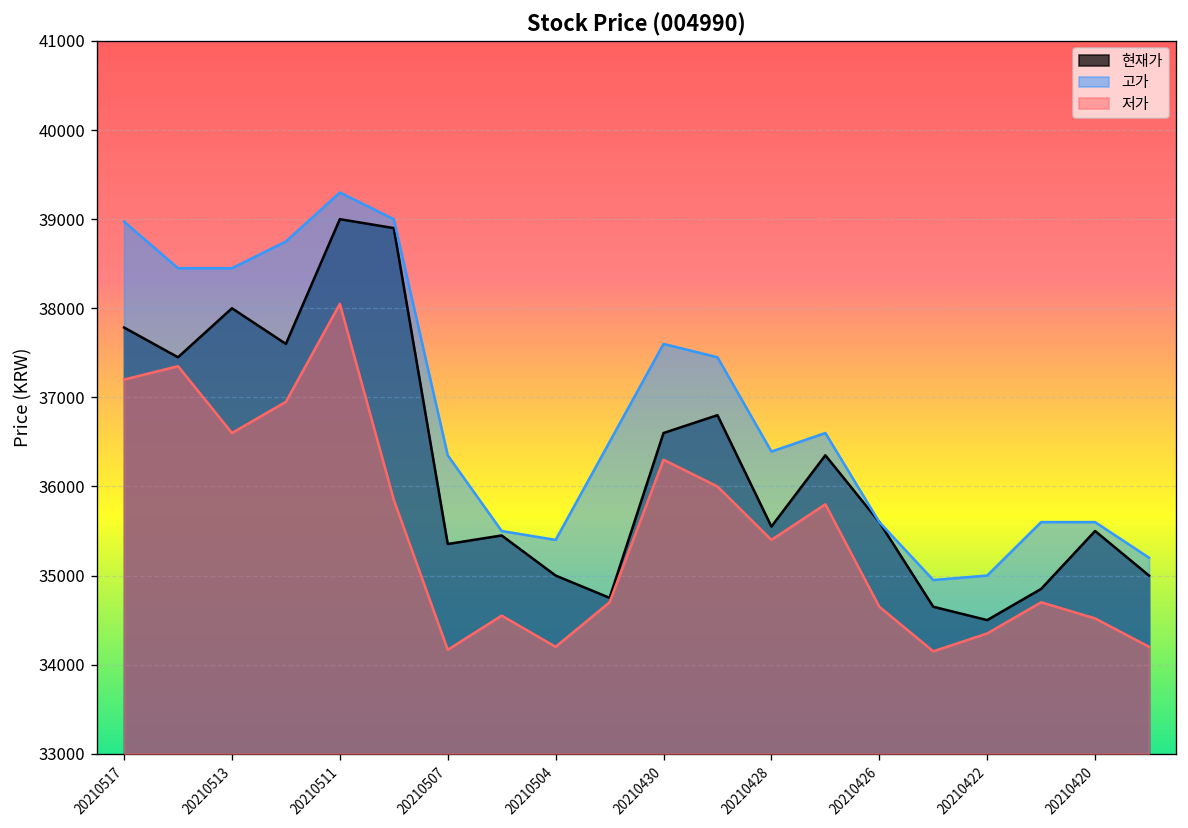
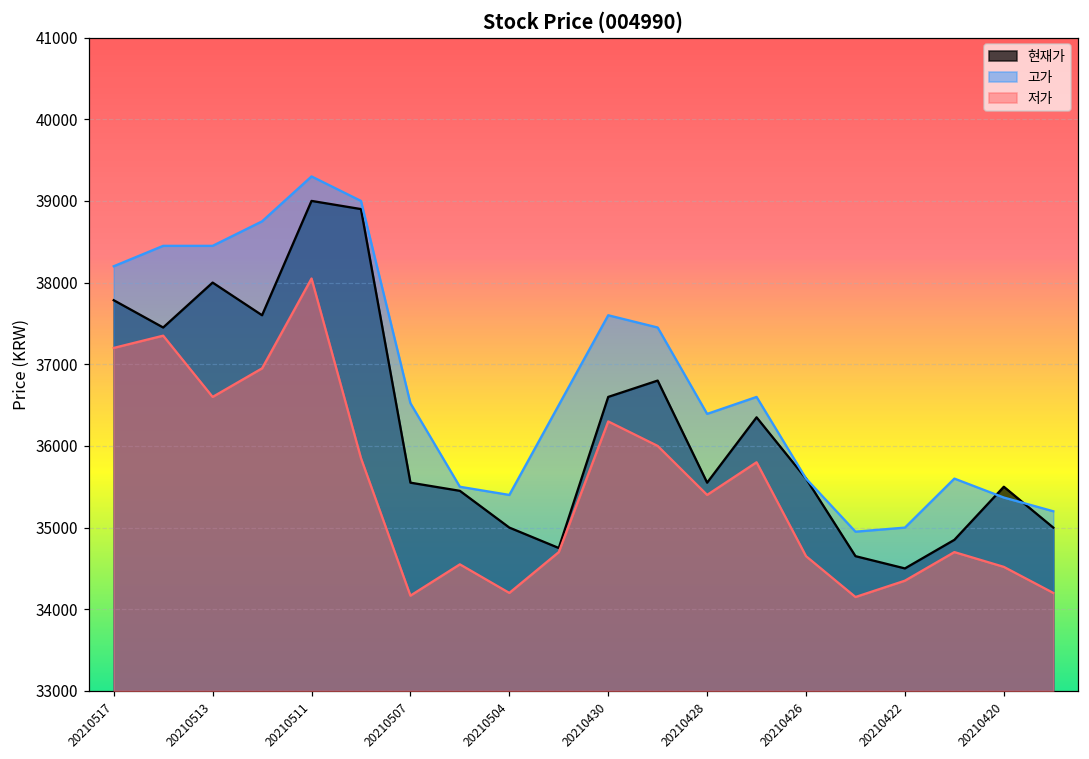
  {
    "현재가": {
      "20210517": 37800,
      "20210513": 38000,
      "20210511": 39000,
-     "20210507": 35400,
+     "20210507": 35600,
      "20210504": 35000,
      "20210430": 36600,
      "20210428": 35600,
      "20210422": 34500,
      "20210420": 35500
    },
    "고가": {
-     "20210517": 39000,
+     "20210517": 38200,
      "20210513": 38500,
      "20210511": 39300,
-     "20210507": 36400,
+     "20210507": 36500,
      "20210504": 35400,
      "20210430": 37600,
      "20210428": 36400,
      "20210422": 35000,
-     "20210420": 35600
+     "20210420": 35400
    },
    "저가": {
      "20210517": 37200,
      "20210513": 36600,
      "20210511": 38100,
      "20210507": 34200,
      "20210504": 34200,
      "20210430": 36300,
      "20210428": 35400,
      "20210426": 34700,
      "20210422": 34400,
      "20210420": 34500
    }
  }
